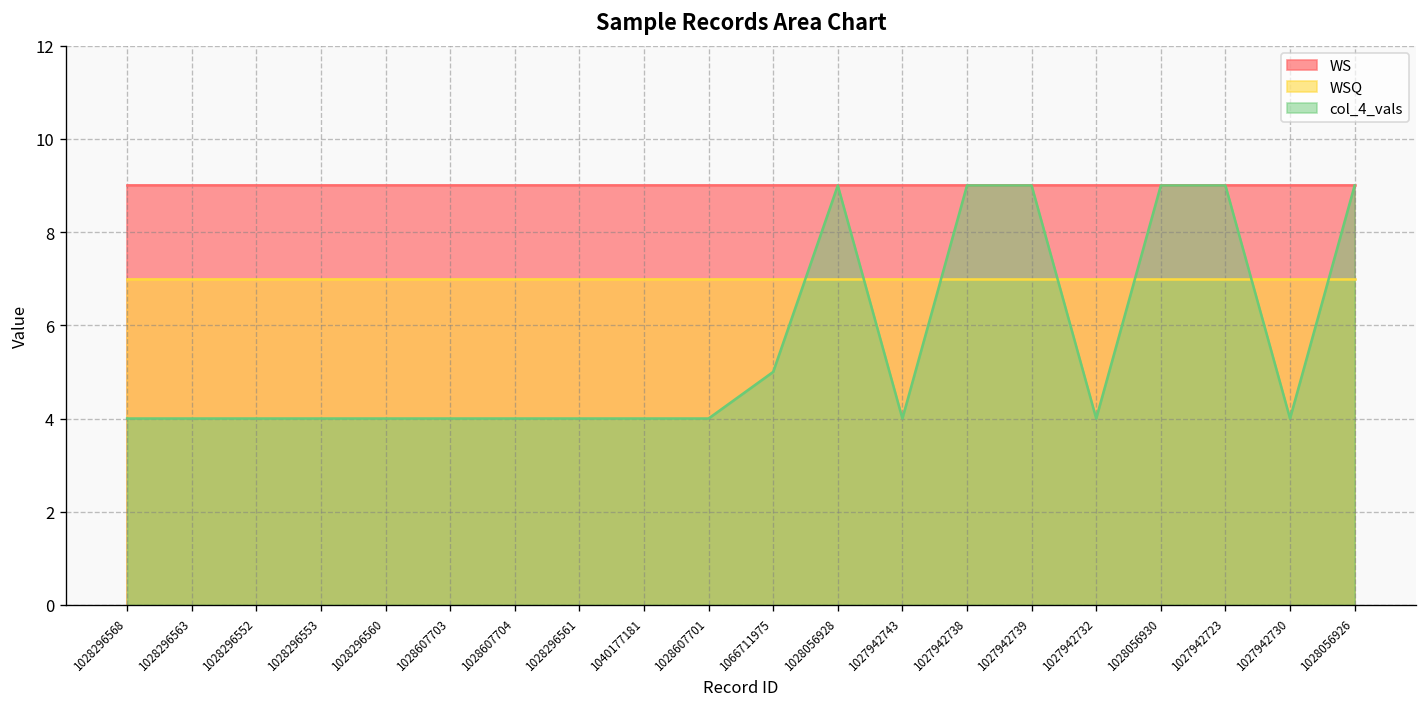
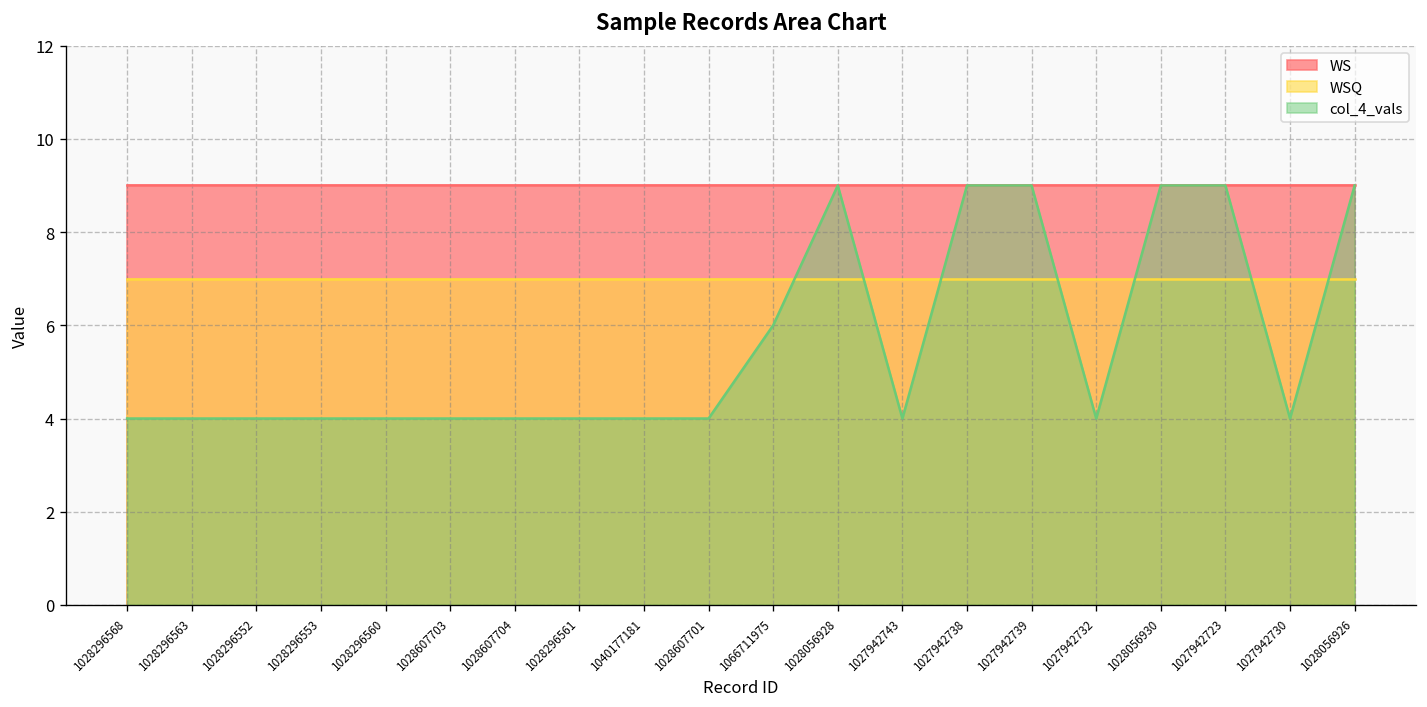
  {
    "WS": {
      "1028296568": 9,
      "1028296563": 9,
      "1028296552": 9,
      "1028296553": 9,
      "1028296560": 9,
      "1028607703": 9,
      "1028607704": 9,
      "1028296561": 9,
      "1040177181": 9,
      "1028607701": 9,
      "1066711975": 9,
      "1027942743": 9,
      "1027942732": 9,
      "1027942730": 9
    },
    "WSQ": {
      "1028296568": 7,
      "1028296563": 7,
      "1028296552": 7,
      "1028296553": 7,
      "1028296560": 7,
      "1028607703": 7,
      "1028607704": 7,
      "1028296561": 7,
      "1040177181": 7,
      "1028607701": 7,
      "1066711975": 7,
      "1028056928": 7,
      "1027942743": 7,
      "1027942738": 7,
      "1027942739": 7,
      "1027942732": 7,
      "1028056930": 7,
      "1027942723": 7,
      "1027942730": 7,
      "1028056926": 7
    },
    "col_4_vals": {
      "1028296568": 4,
      "1028296563": 4,
      "1028296552": 4,
      "1028296553": 4,
      "1028296560": 4,
      "1028607703": 4,
      "1028607704": 4,
      "1028296561": 4,
      "1040177181": 4,
      "1028607701": 4,
-     "1066711975": 5,
+     "1066711975": 6,
      "1027942743": 4,
      "1027942732": 4,
      "1027942730": 4
    }
  }
